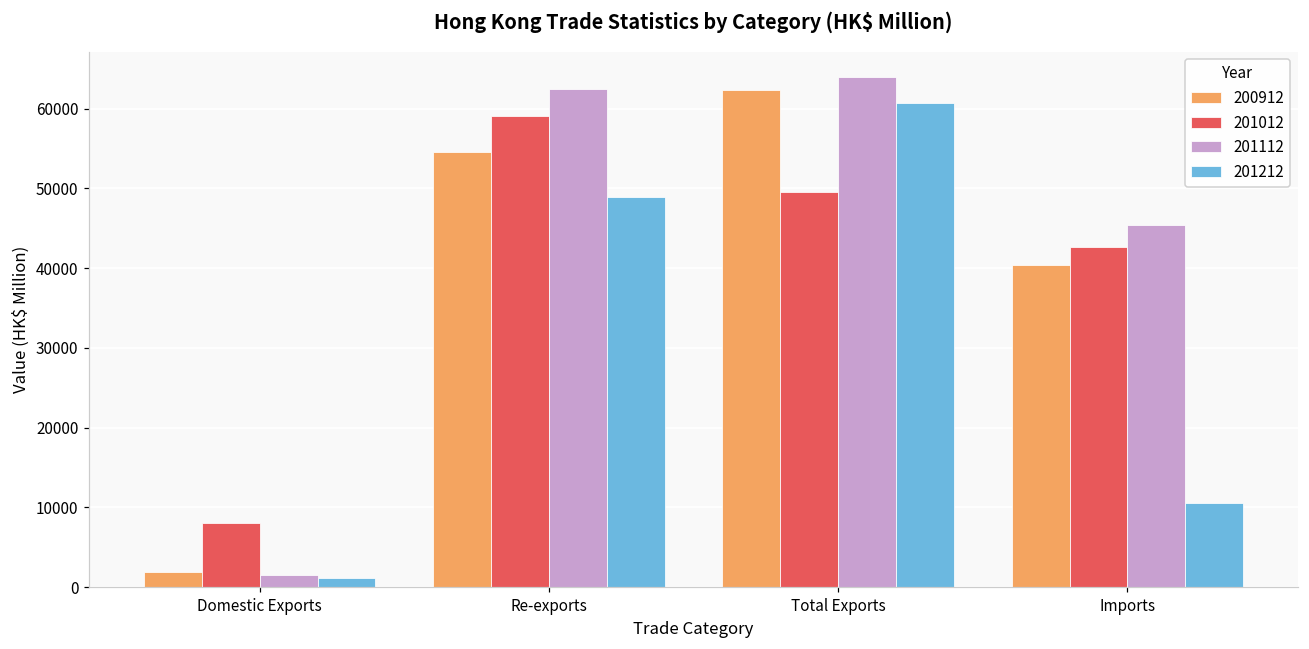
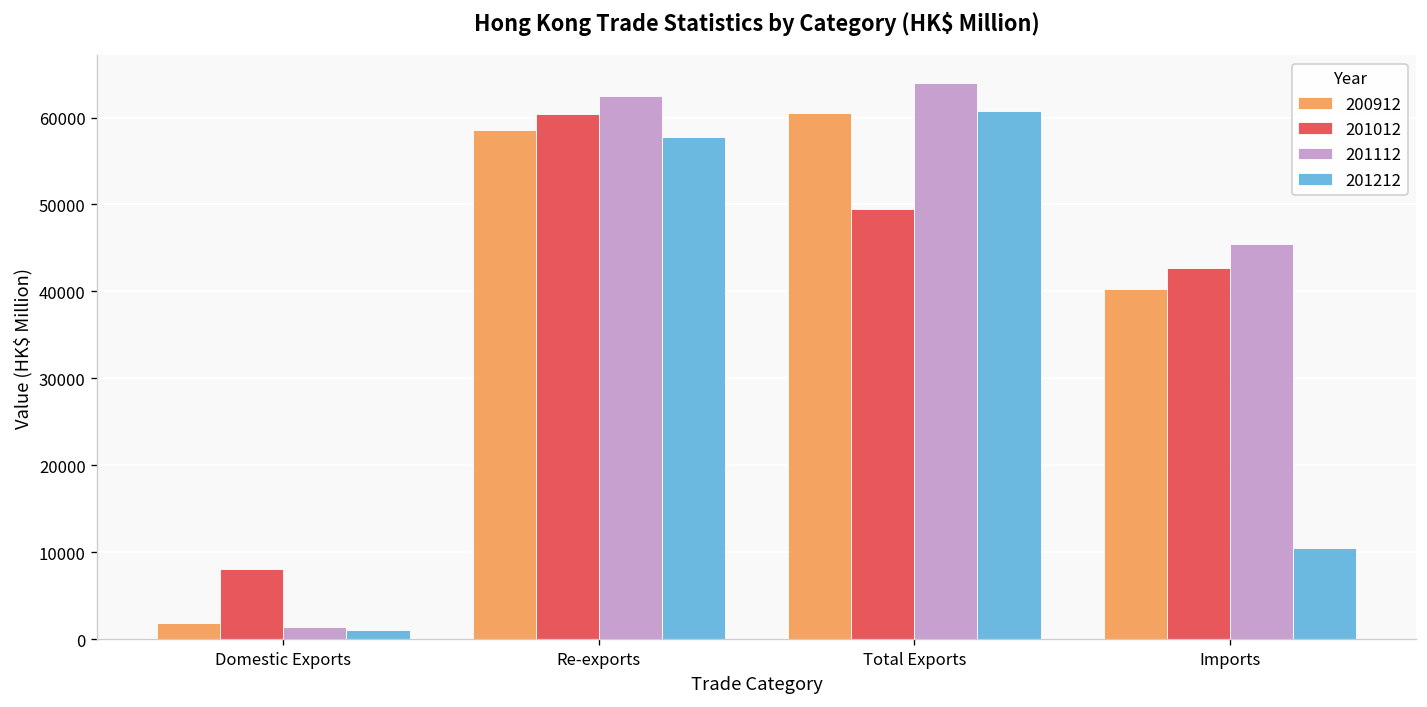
  {
    "200912": {
      "Domestic Exports": 2000,
-     "Re-exports": 55000,
-     "Total Exports": 62000,
+     "Re-exports": 59000,
+     "Total Exports": 61000,
      "Imports": 40000
    },
    "201012": {
      "Domestic Exports": 8000,
-     "Re-exports": 59000,
+     "Re-exports": 60000,
      "Total Exports": 50000,
      "Imports": 43000
    },
    "201112": {
      "Domestic Exports": 1000,
      "Re-exports": 62000,
      "Total Exports": 64000,
      "Imports": 45000
    },
    "201212": {
      "Domestic Exports": 1000,
-     "Re-exports": 49000,
+     "Re-exports": 58000,
      "Total Exports": 61000,
      "Imports": 10000
    }
  }
